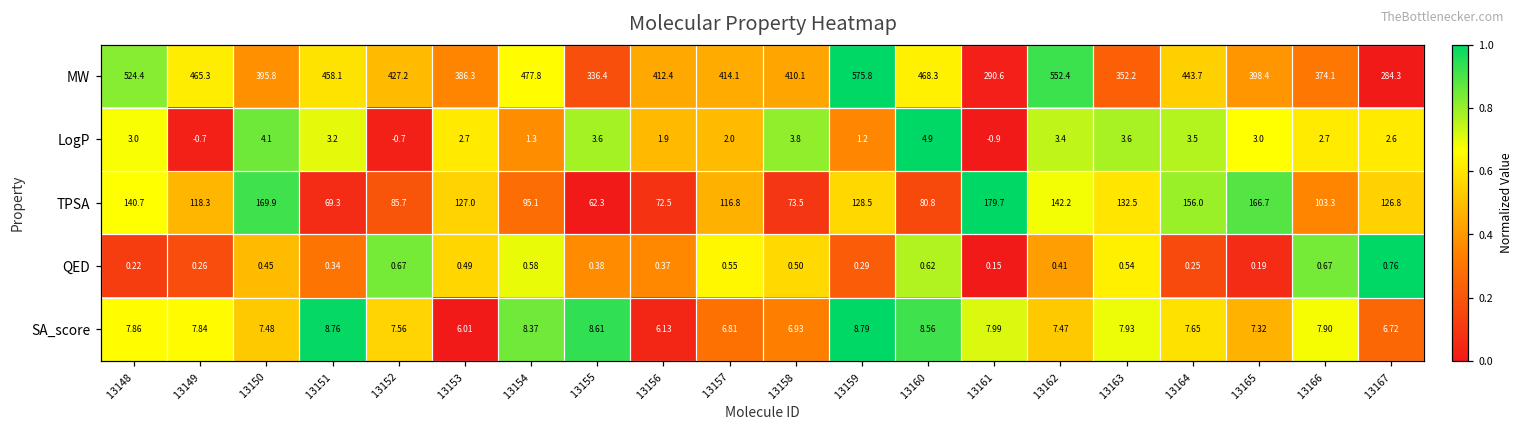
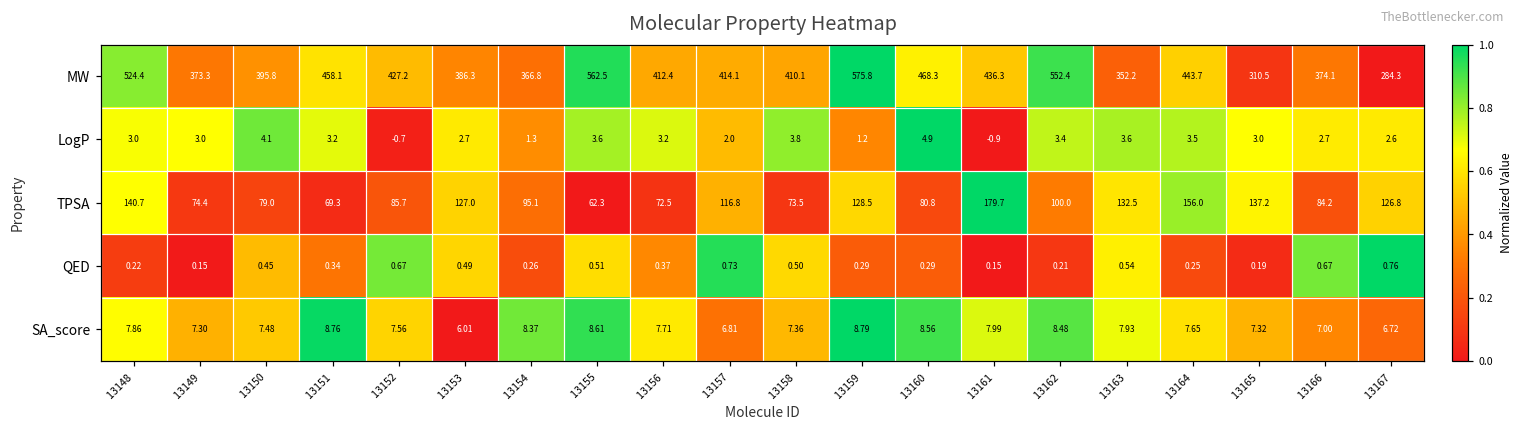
  {
    "MW": {
      "13148": 524.4,
-     "13149": 465.3,
+     "13149": 373.3,
      "13150": 395.8,
      "13151": 458.1,
      "13152": 427.2,
      "13153": 386.3,
-     "13154": 477.8,
-     "13155": 336.4,
+     "13154": 366.8,
+     "13155": 562.5,
      "13156": 412.4,
      "13157": 414.1,
      "13158": 410.1,
      "13159": 575.8,
      "13160": 468.3,
-     "13161": 290.6,
+     "13161": 436.3,
      "13162": 552.4,
      "13163": 352.2,
      "13164": 443.7,
-     "13165": 398.4,
+     "13165": 310.5,
      "13166": 374.1,
      "13167": 284.3
    },
    "LogP": {
      "13148": 3.0,
-     "13149": -0.7,
+     "13149": 3.0,
      "13150": 4.1,
      "13151": 3.2,
      "13152": -0.7,
      "13153": 2.7,
      "13154": 1.3,
      "13155": 3.6,
-     "13156": 1.9,
+     "13156": 3.2,
      "13157": 2.0,
      "13158": 3.8,
      "13159": 1.2,
      "13160": 4.9,
      "13161": -0.9,
      "13162": 3.4,
      "13163": 3.6,
      "13164": 3.5,
      "13165": 3.0,
      "13166": 2.7,
      "13167": 2.6
    },
    "TPSA": {
      "13148": 140.7,
-     "13149": 118.3,
-     "13150": 169.9,
+     "13149": 74.4,
+     "13150": 79.0,
      "13151": 69.3,
      "13152": 85.7,
      "13153": 127.0,
      "13154": 95.1,
      "13155": 62.3,
      "13156": 72.5,
      "13157": 116.8,
      "13158": 73.5,
      "13159": 128.5,
      "13160": 80.8,
      "13161": 179.7,
-     "13162": 142.2,
+     "13162": 100.0,
      "13163": 132.5,
      "13164": 156.0,
-     "13165": 166.7,
-     "13166": 103.3,
+     "13165": 137.2,
+     "13166": 84.2,
      "13167": 126.8
    },
    "QED": {
      "13148": 0.22,
-     "13149": 0.26,
+     "13149": 0.15,
      "13150": 0.45,
      "13151": 0.34,
      "13152": 0.67,
      "13153": 0.49,
-     "13154": 0.58,
-     "13155": 0.38,
+     "13154": 0.26,
+     "13155": 0.51,
      "13156": 0.37,
-     "13157": 0.55,
+     "13157": 0.73,
      "13158": 0.50,
      "13159": 0.29,
-     "13160": 0.62,
+     "13160": 0.29,
      "13161": 0.15,
-     "13162": 0.41,
+     "13162": 0.21,
      "13163": 0.54,
      "13164": 0.25,
      "13165": 0.19,
      "13166": 0.67,
      "13167": 0.76
    },
    "SA_score": {
      "13148": 7.86,
-     "13149": 7.84,
+     "13149": 7.30,
      "13150": 7.48,
      "13151": 8.76,
      "13152": 7.56,
      "13153": 6.01,
      "13154": 8.37,
      "13155": 8.61,
-     "13156": 6.13,
+     "13156": 7.71,
      "13157": 6.81,
-     "13158": 6.93,
+     "13158": 7.36,
      "13159": 8.79,
      "13160": 8.56,
      "13161": 7.99,
-     "13162": 7.47,
+     "13162": 8.48,
      "13163": 7.93,
      "13164": 7.65,
      "13165": 7.32,
-     "13166": 7.90,
+     "13166": 7.00,
      "13167": 6.72
    }
  }
